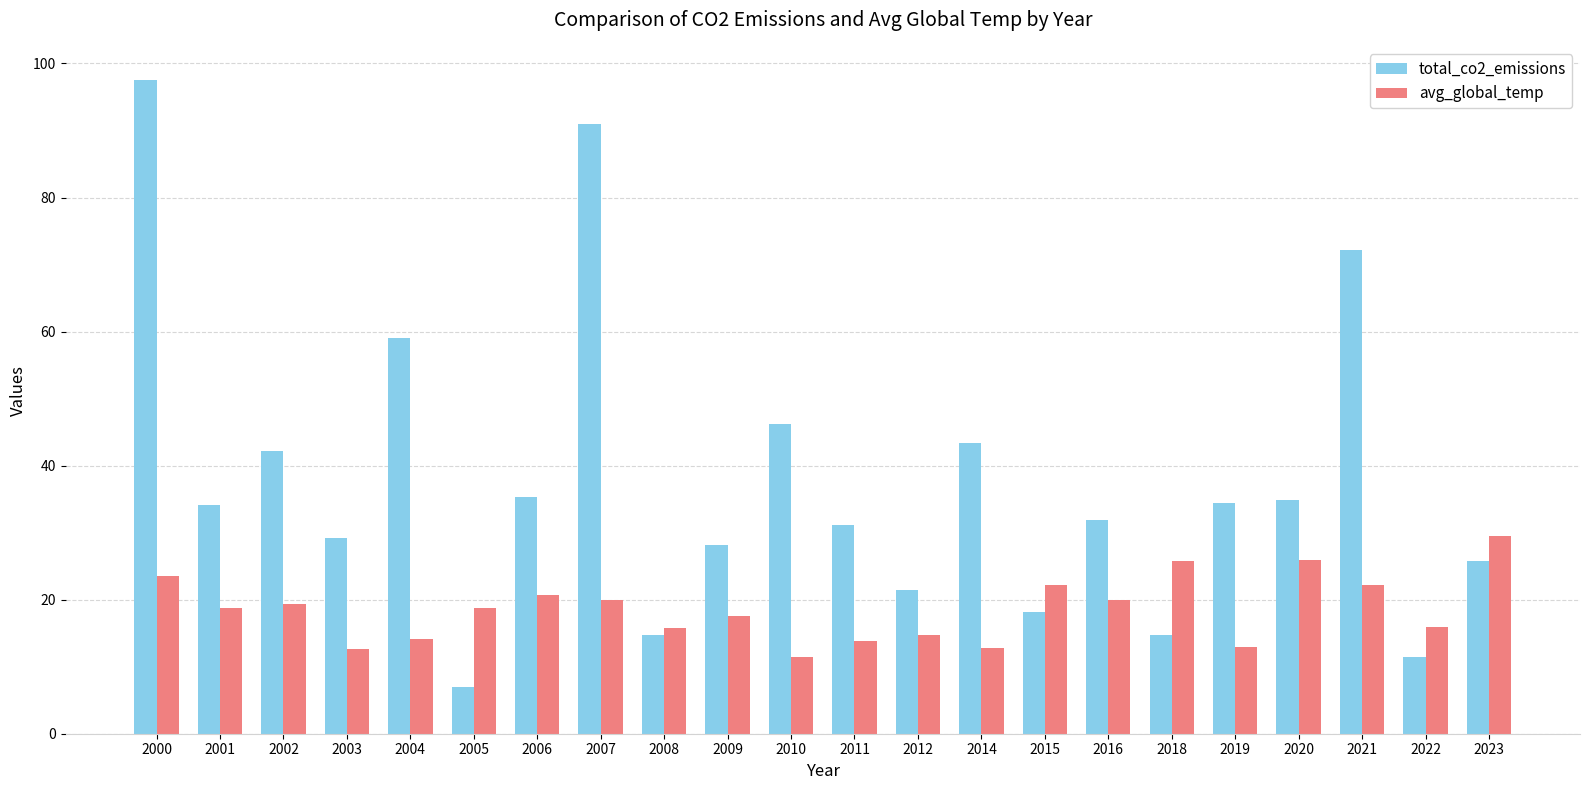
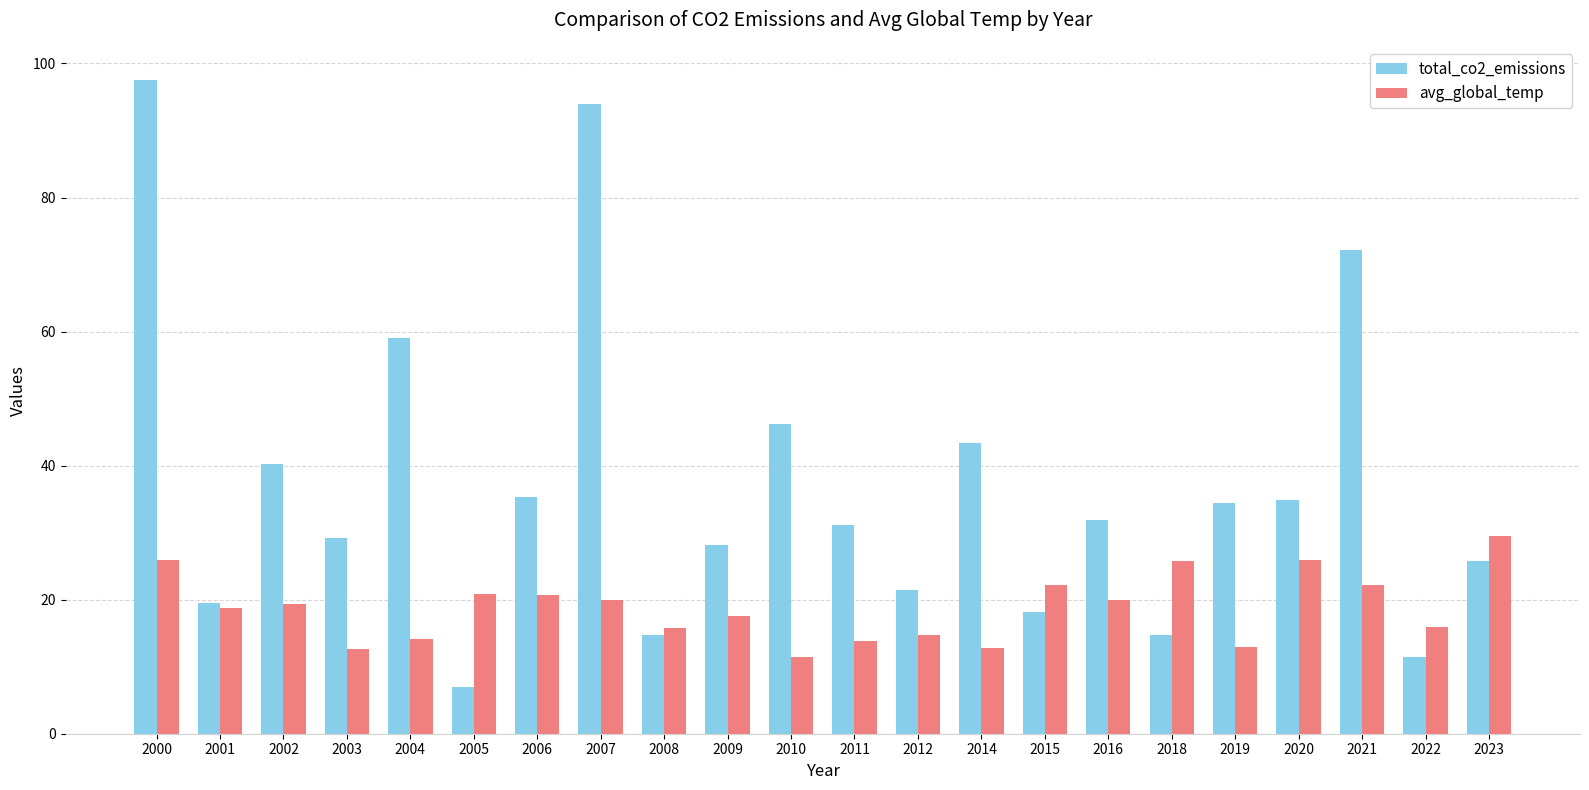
  {
    "total_co2_emissions": {
      "2000": 98,
-     "2001": 34,
-     "2002": 42,
+     "2001": 20,
+     "2002": 40,
      "2003": 29,
      "2004": 59,
      "2005": 7,
      "2006": 35,
-     "2007": 91,
+     "2007": 94,
      "2008": 15,
      "2009": 28,
      "2010": 46,
      "2011": 31,
      "2012": 22,
      "2014": 43,
      "2015": 18,
      "2016": 32,
      "2018": 15,
      "2019": 34,
      "2020": 35,
      "2021": 72,
      "2022": 12,
      "2023": 26
    },
    "avg_global_temp": {
-     "2000": 24,
+     "2000": 26,
      "2001": 19,
      "2002": 19,
      "2003": 13,
      "2004": 14,
-     "2005": 19,
+     "2005": 21,
      "2006": 21,
      "2007": 20,
      "2008": 16,
      "2009": 18,
      "2010": 11,
      "2011": 14,
      "2012": 15,
      "2014": 13,
      "2015": 22,
      "2016": 20,
      "2018": 26,
      "2019": 13,
      "2020": 26,
      "2021": 22,
      "2022": 16,
      "2023": 30
    }
  }
